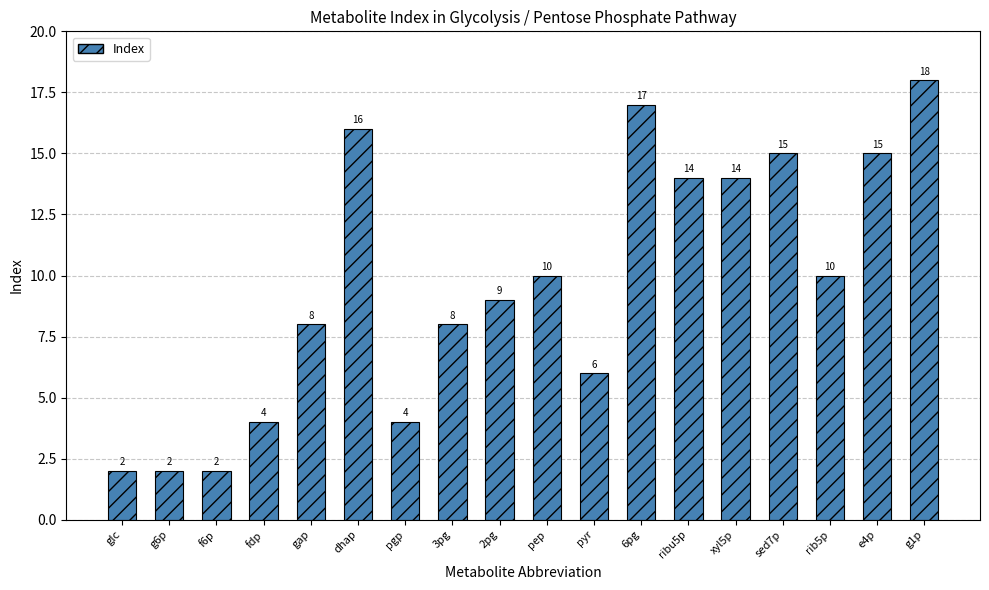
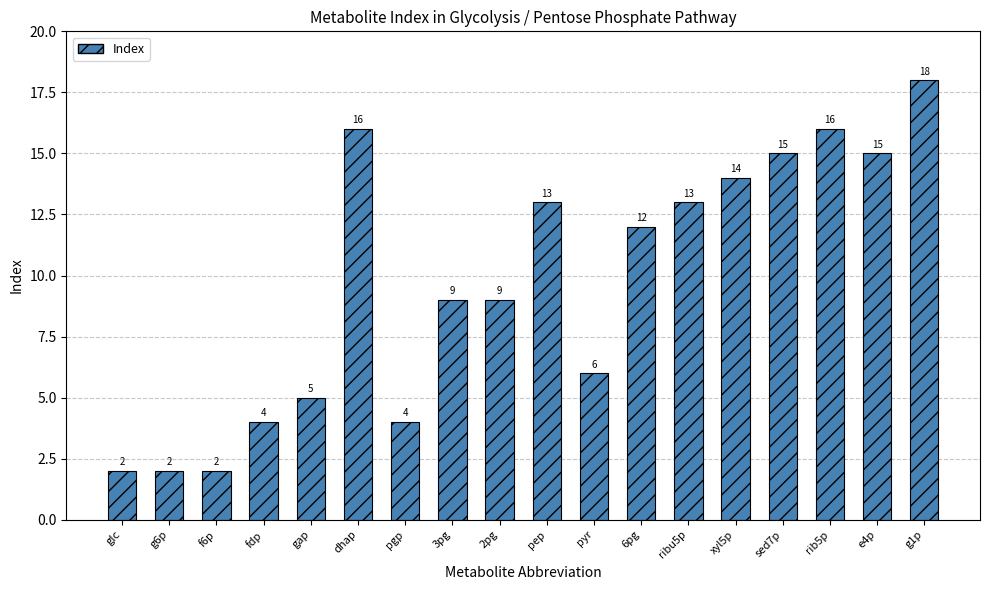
  {
    "glc": 2,
    "g6p": 2,
    "f6p": 2,
    "fdp": 4,
-   "gap": 8,
+   "gap": 5,
    "dhap": 16,
    "pgp": 4,
-   "3pg": 8,
+   "3pg": 9,
    "2pg": 9,
-   "pep": 10,
+   "pep": 13,
    "pyr": 6,
-   "6pg": 17,
-   "ribu5p": 14,
+   "6pg": 12,
+   "ribu5p": 13,
    "xyl5p": 14,
    "sed7p": 15,
-   "rib5p": 10,
+   "rib5p": 16,
    "e4p": 15,
    "g1p": 18
  }
